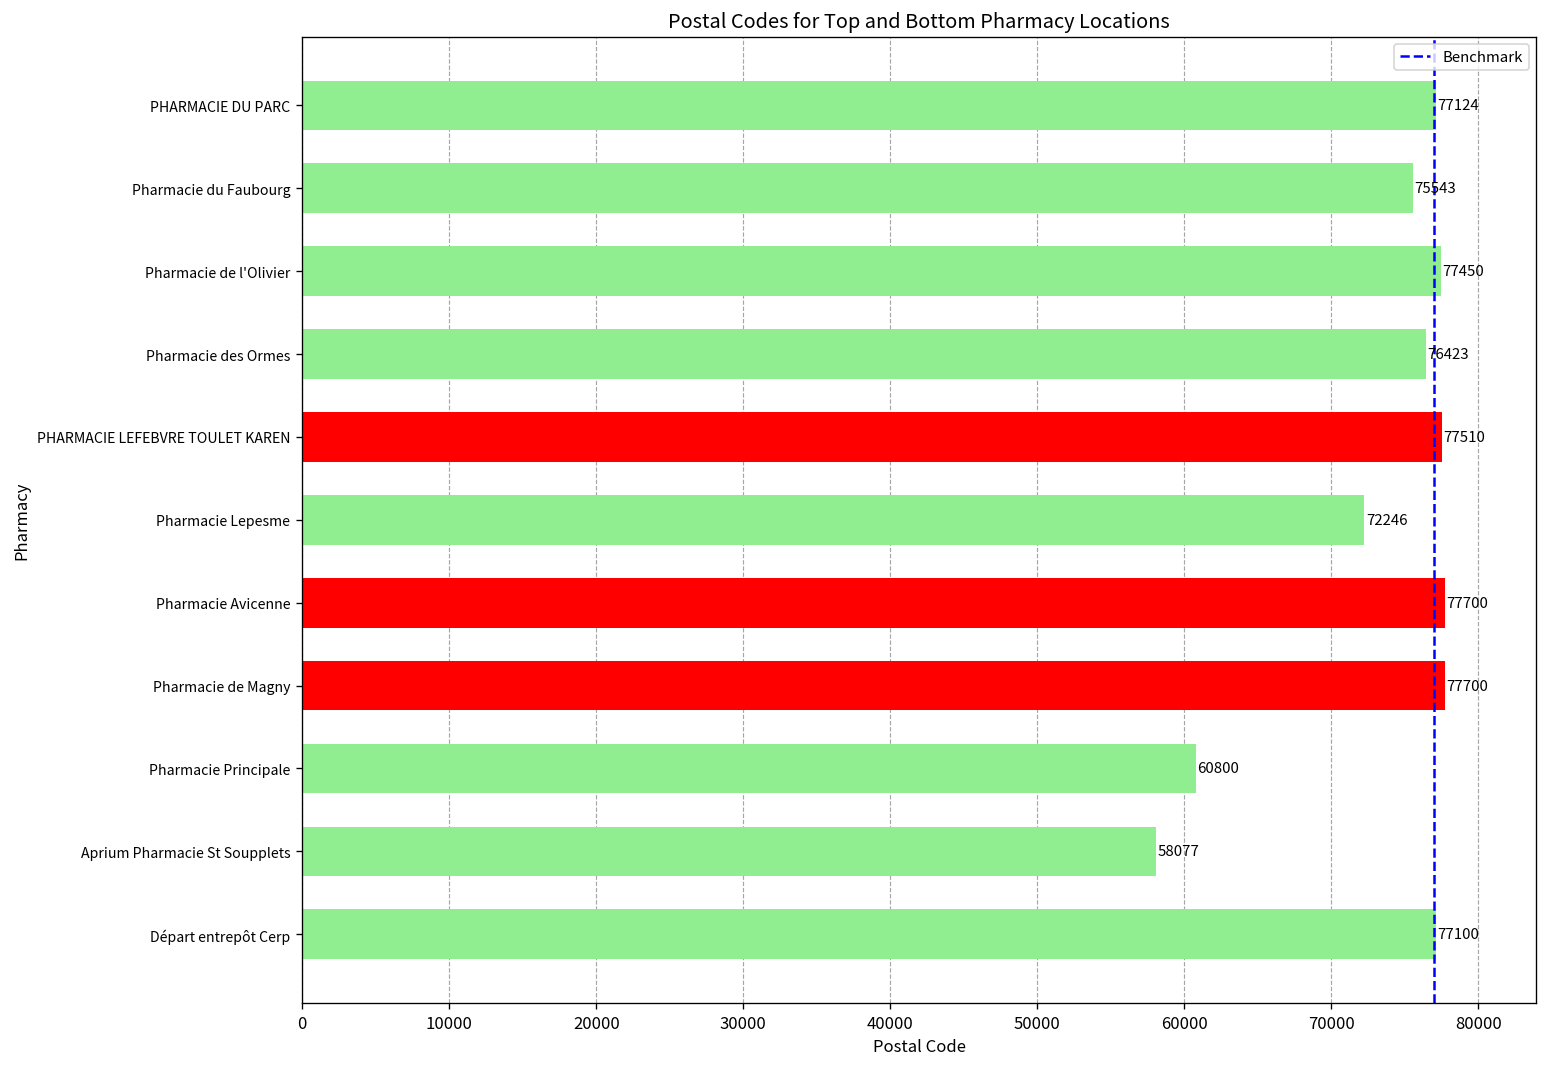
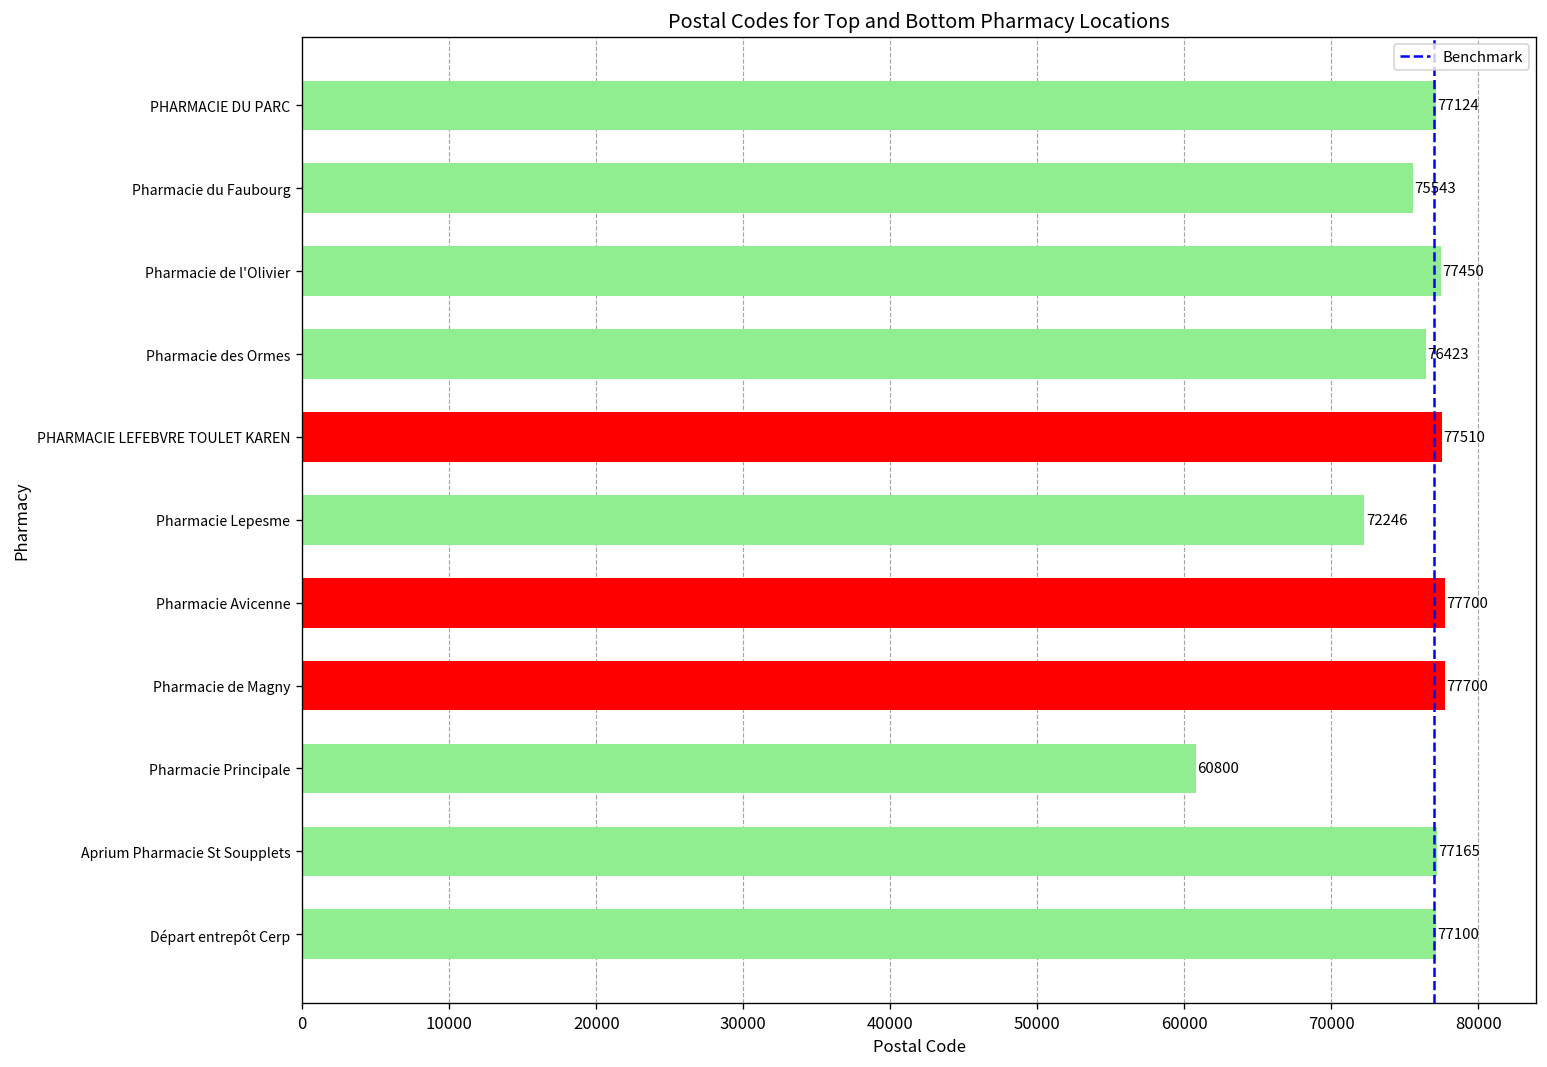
  {
    "PHARMACIE DU PARC": 77124,
    "Pharmacie du Faubourg": 75543,
    "Pharmacie de l'Olivier": 77450,
    "Pharmacie des Ormes": 76423,
    "PHARMACIE LEFEBVRE TOULET KAREN": 77510,
    "Pharmacie Lepesme": 72246,
    "Pharmacie Avicenne": 77700,
    "Pharmacie de Magny": 77700,
    "Pharmacie Principale": 60800,
-   "Aprium Pharmacie St Soupplets": 58077,
+   "Aprium Pharmacie St Soupplets": 77165,
    "Départ entrepôt Cerp": 77100
  }
